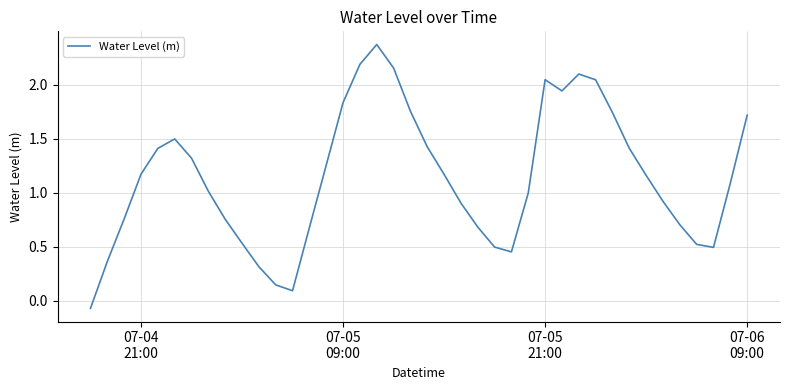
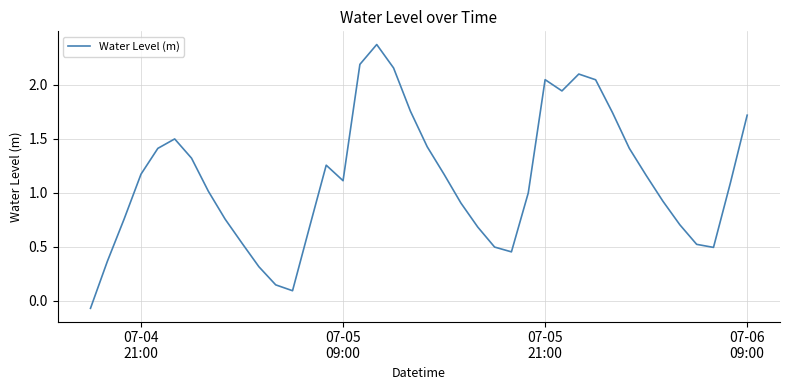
  {
    "07-04 21:00": 1.17,
-   "07-05 09:00": 1.83,
+   "07-05 09:00": 1.11,
    "07-05 21:00": 2.05,
    "07-06 09:00": 1.72
  }
